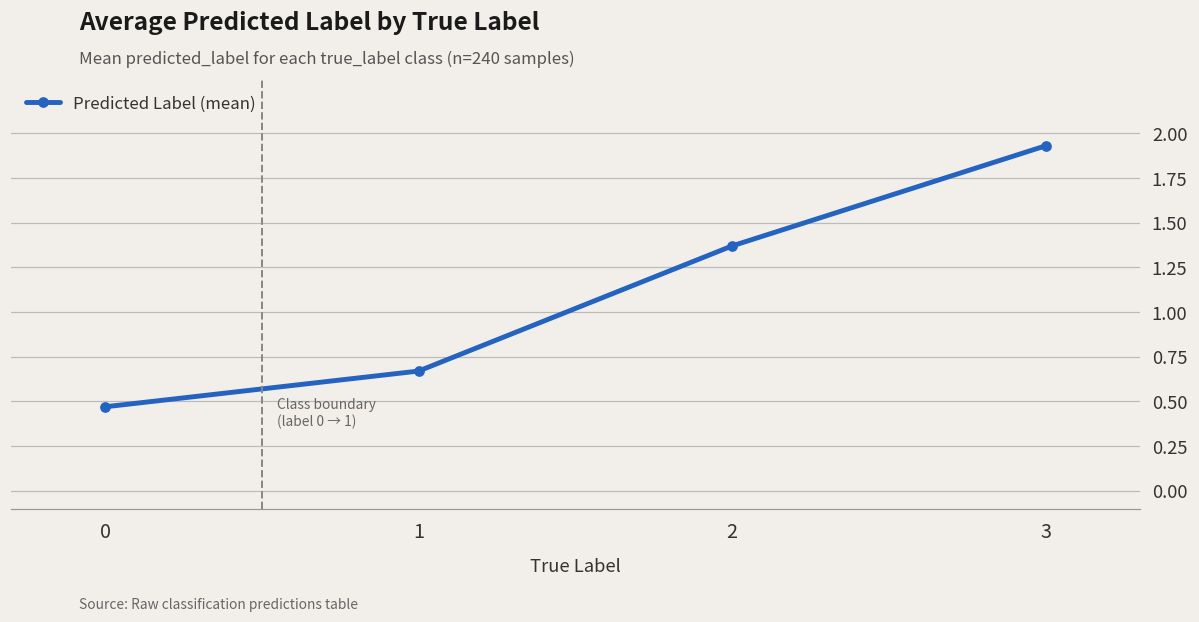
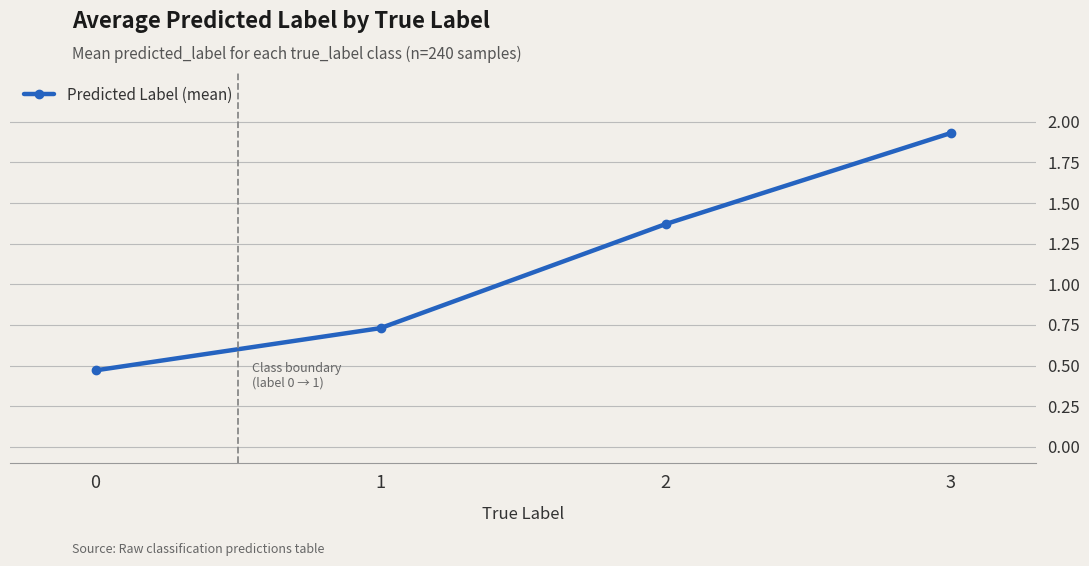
  {
    "0": 0.47,
-   "1": 0.67,
+   "1": 0.73,
    "2": 1.37,
    "3": 1.93
  }
